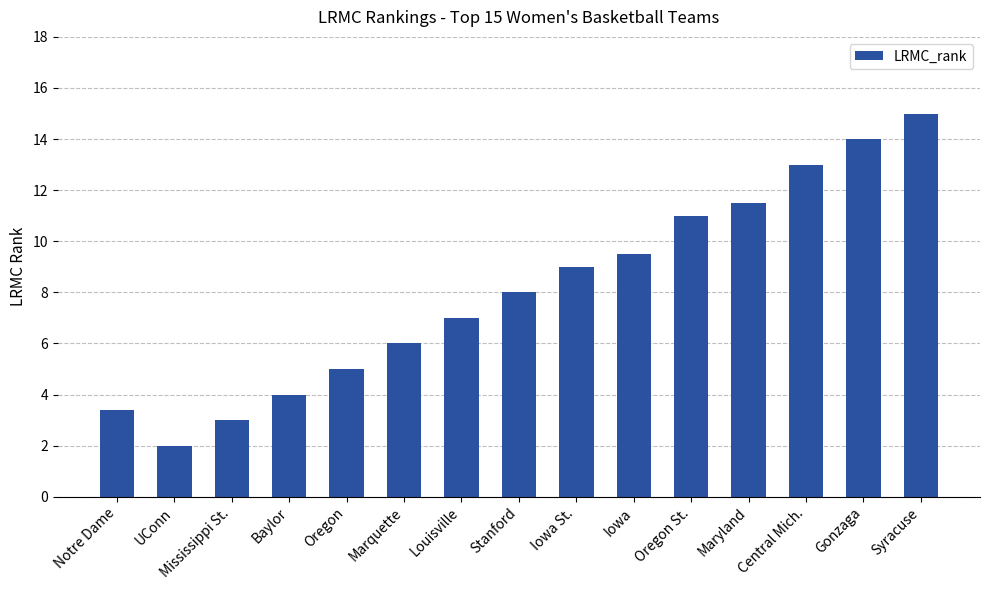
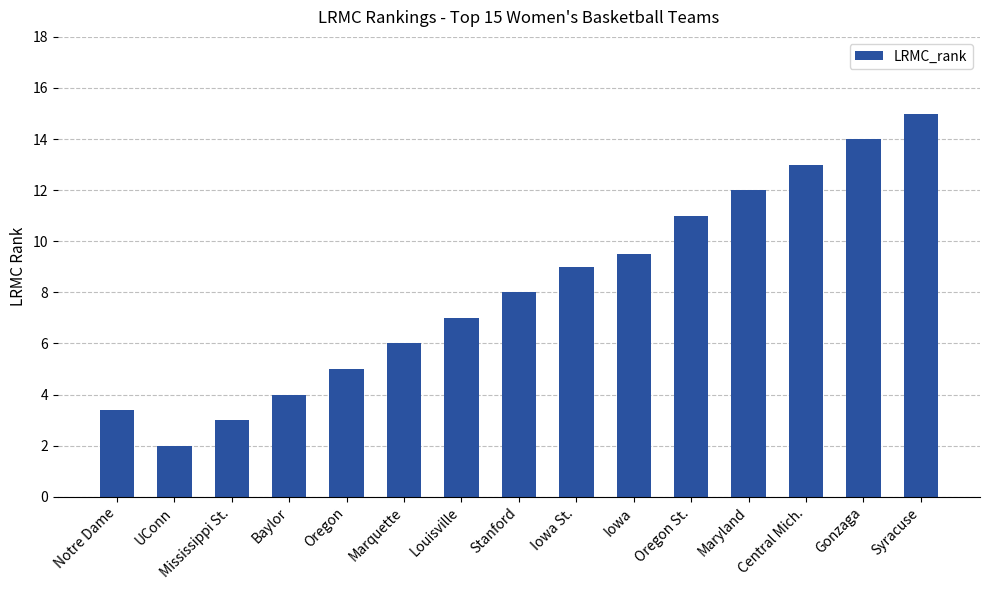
  {
    "Notre Dame": 3.4,
    "UConn": 2.0,
    "Mississippi St.": 3.0,
    "Baylor": 4.0,
    "Oregon": 5.0,
    "Marquette": 6.0,
    "Louisville": 7.0,
    "Stanford": 8.0,
    "Iowa St.": 9.0,
    "Iowa": 9.5,
    "Oregon St.": 11.0,
-   "Maryland": 11.5,
+   "Maryland": 12.0,
    "Central Mich.": 13.0,
    "Gonzaga": 14.0,
    "Syracuse": 15.0
  }
